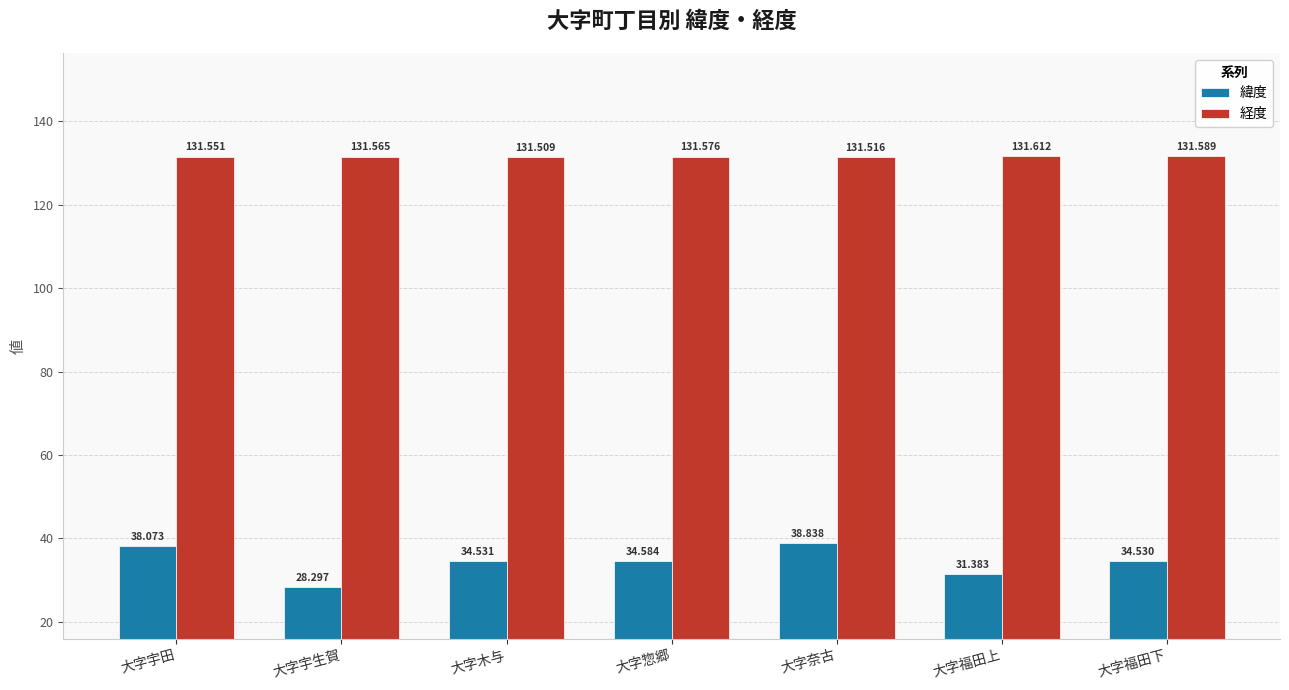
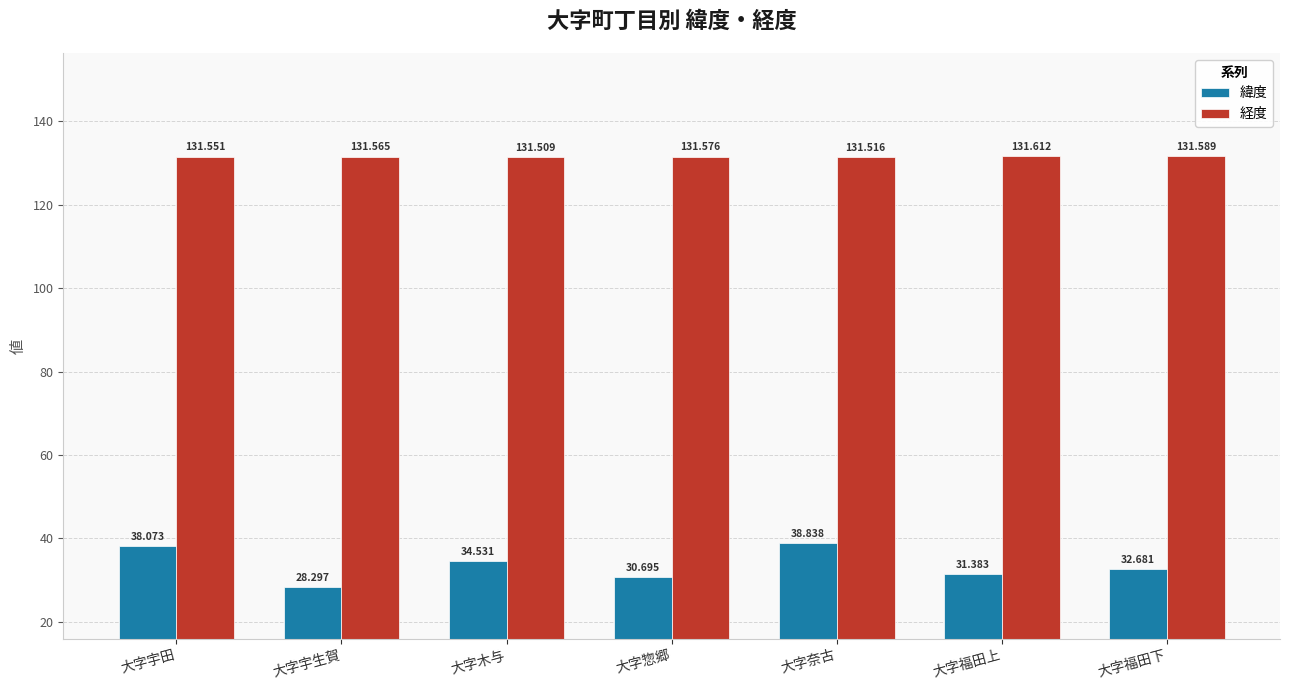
  {
    "緯度": {
      "大字宇田": 38.073,
      "大字宇生賀": 28.297,
      "大字木与": 34.531,
-     "大字惣郷": 34.584,
+     "大字惣郷": 30.695,
      "大字奈古": 38.838,
      "大字福田上": 31.383,
-     "大字福田下": 34.530
+     "大字福田下": 32.681
    },
    "経度": {
      "大字宇田": 131.551,
      "大字宇生賀": 131.565,
      "大字木与": 131.509,
      "大字惣郷": 131.576,
      "大字奈古": 131.516,
      "大字福田上": 131.612,
      "大字福田下": 131.589
    }
  }
